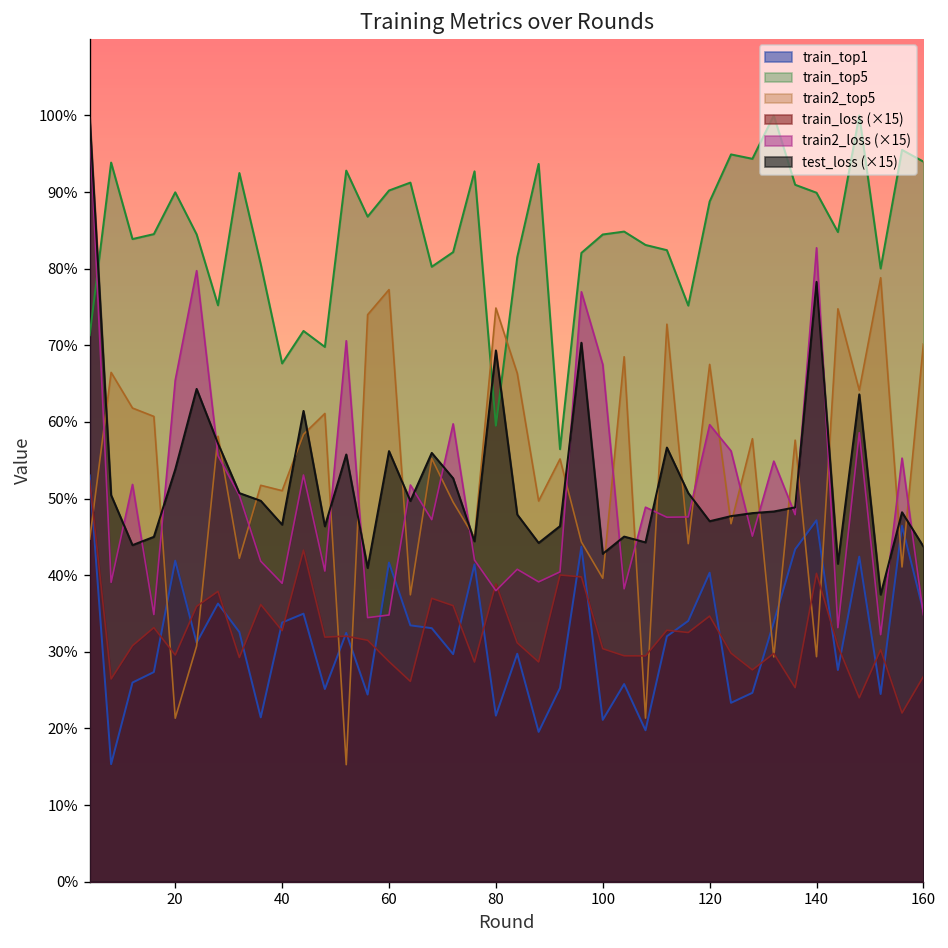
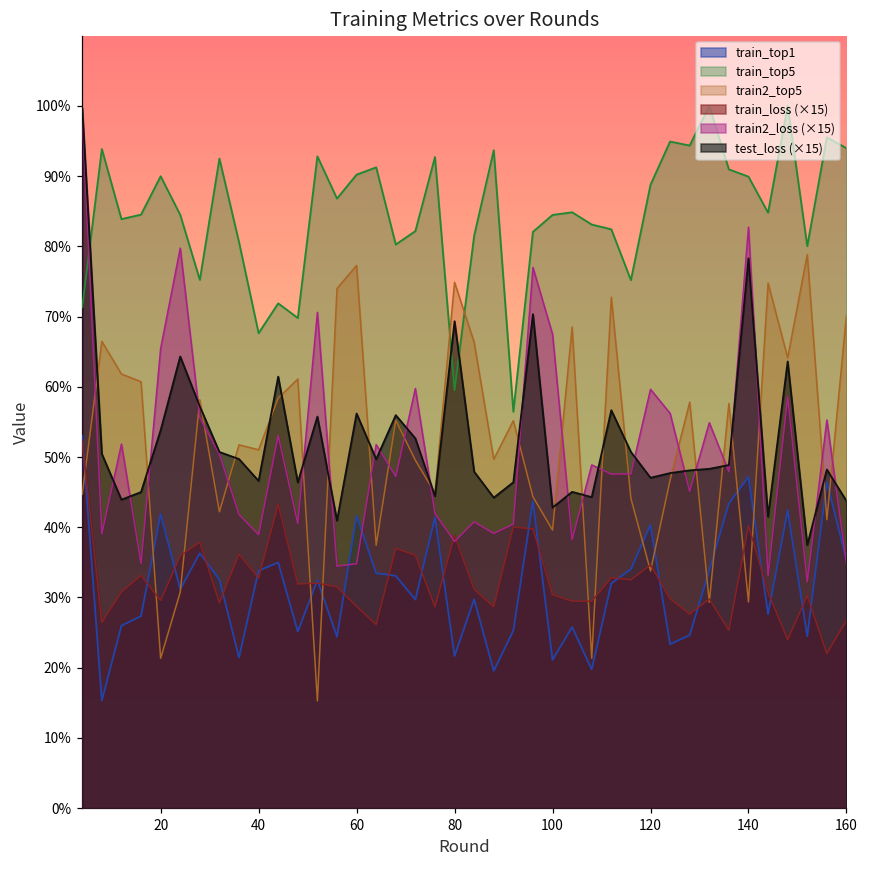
  {
    "train_top1": {
      "20": "42%",
      "40": "34%",
      "60": "42%",
      "80": "22%",
      "100": "21%",
      "120": "40%",
      "140": "47%",
      "160": "35%"
    },
    "train_top5": {
      "20": "90%",
      "40": "68%",
      "60": "90%",
      "80": "60%",
      "100": "84%",
      "120": "89%",
      "140": "90%",
      "160": "94%"
    },
    "train2_top5": {
      "20": "21%",
      "40": "51%",
      "60": "77%",
      "80": "75%",
      "100": "40%",
-     "120": "68%",
+     "120": "34%",
      "140": "29%",
      "160": "70%"
    },
    "train_loss (×15)": {
      "20": "30%",
      "40": "33%",
      "60": "29%",
      "80": "39%",
      "100": "30%",
      "120": "35%",
      "140": "40%",
      "160": "27%"
    },
    "train2_loss (×15)": {
      "20": "65%",
      "40": "39%",
      "60": "35%",
      "80": "38%",
      "100": "67%",
      "120": "60%",
      "140": "83%",
      "160": "35%"
    },
    "test_loss (×15)": {
      "20": "54%",
      "40": "47%",
      "60": "56%",
      "80": "69%",
      "100": "43%",
      "120": "47%",
      "140": "78%",
      "160": "44%"
    }
  }
